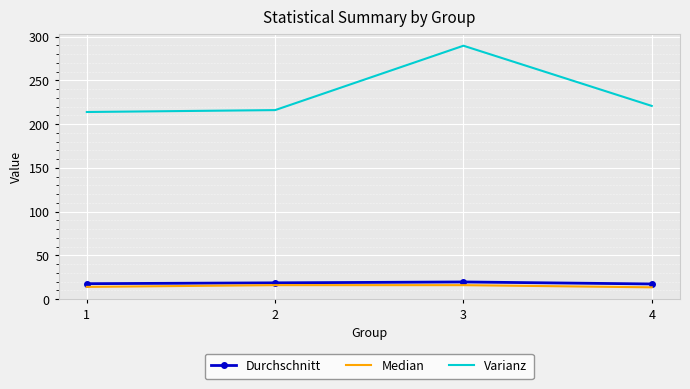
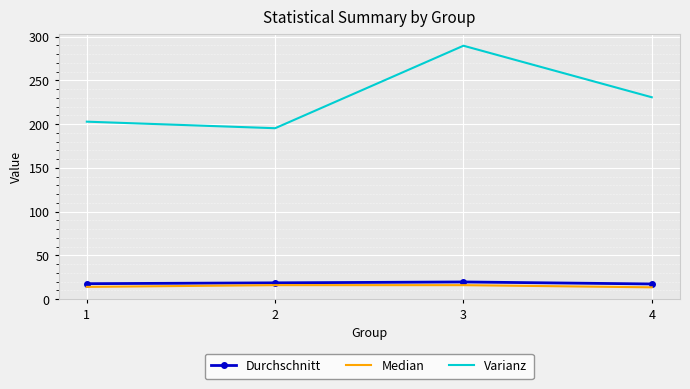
  {
    "Durchschnitt": {
      "1": 20,
      "3": 20,
      "4": 20
    },
    "Median": {
      "1": 10,
      "3": 20,
      "4": 10
    },
    "Varianz": {
-     "1": 210,
-     "2": 220,
+     "1": 200,
+     "2": 200,
      "3": 290,
-     "4": 220
+     "4": 230
    }
  }
